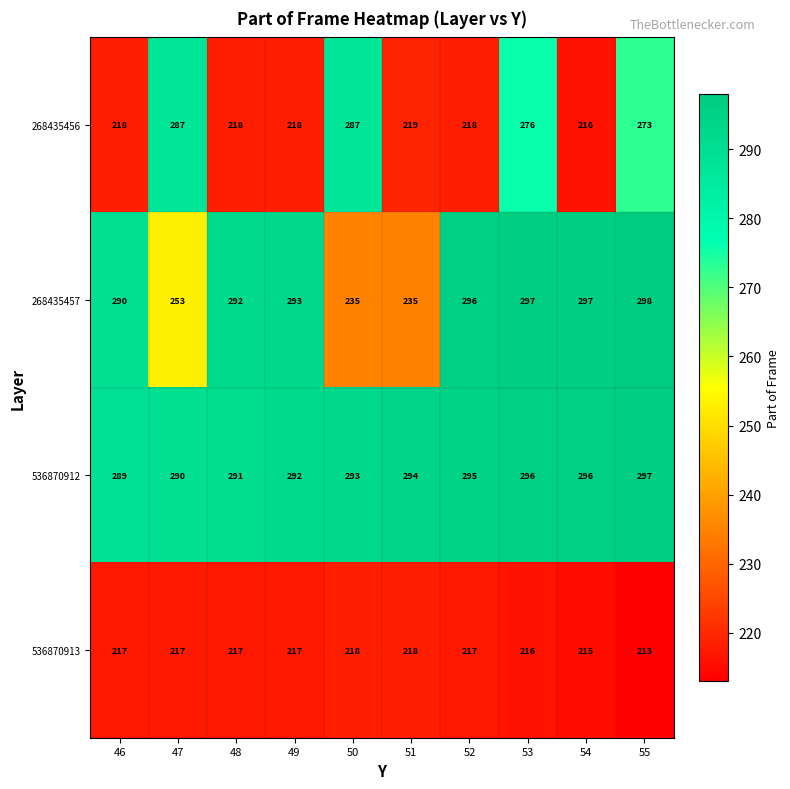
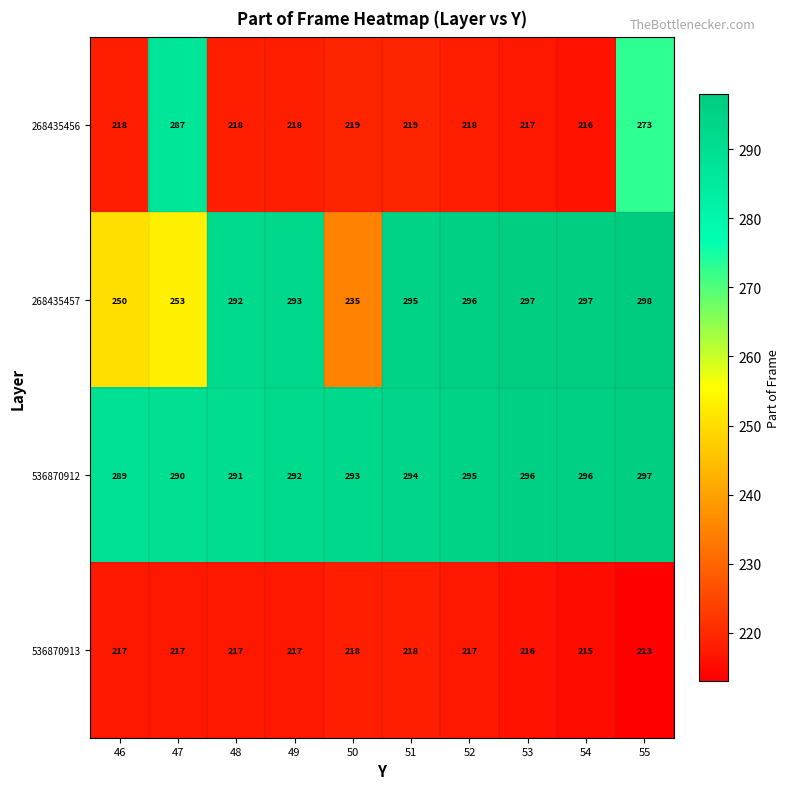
  {
    "268435456": {
      "46": 218,
      "47": 287,
      "48": 218,
      "49": 218,
-     "50": 287,
+     "50": 219,
      "51": 219,
      "52": 218,
-     "53": 276,
+     "53": 217,
      "54": 216,
      "55": 273
    },
    "268435457": {
-     "46": 290,
+     "46": 250,
      "47": 253,
      "48": 292,
      "49": 293,
      "50": 235,
-     "51": 235,
+     "51": 295,
      "52": 296,
      "53": 297,
      "54": 297,
      "55": 298
    },
    "536870912": {
      "46": 289,
      "47": 290,
      "48": 291,
      "49": 292,
      "50": 293,
      "51": 294,
      "52": 295,
      "53": 296,
      "54": 296,
      "55": 297
    },
    "536870913": {
      "46": 217,
      "47": 217,
      "48": 217,
      "49": 217,
      "50": 218,
      "51": 218,
      "52": 217,
      "53": 216,
      "54": 215,
      "55": 213
    }
  }
